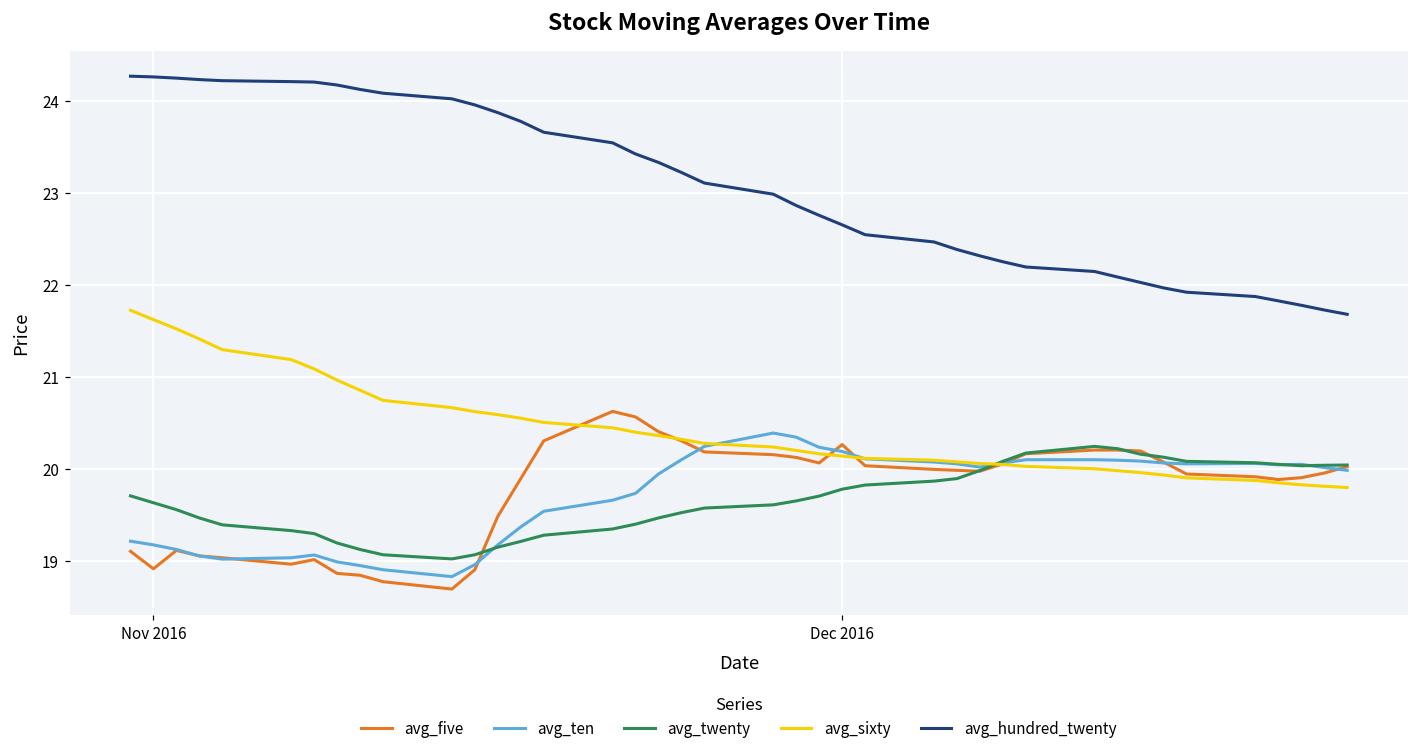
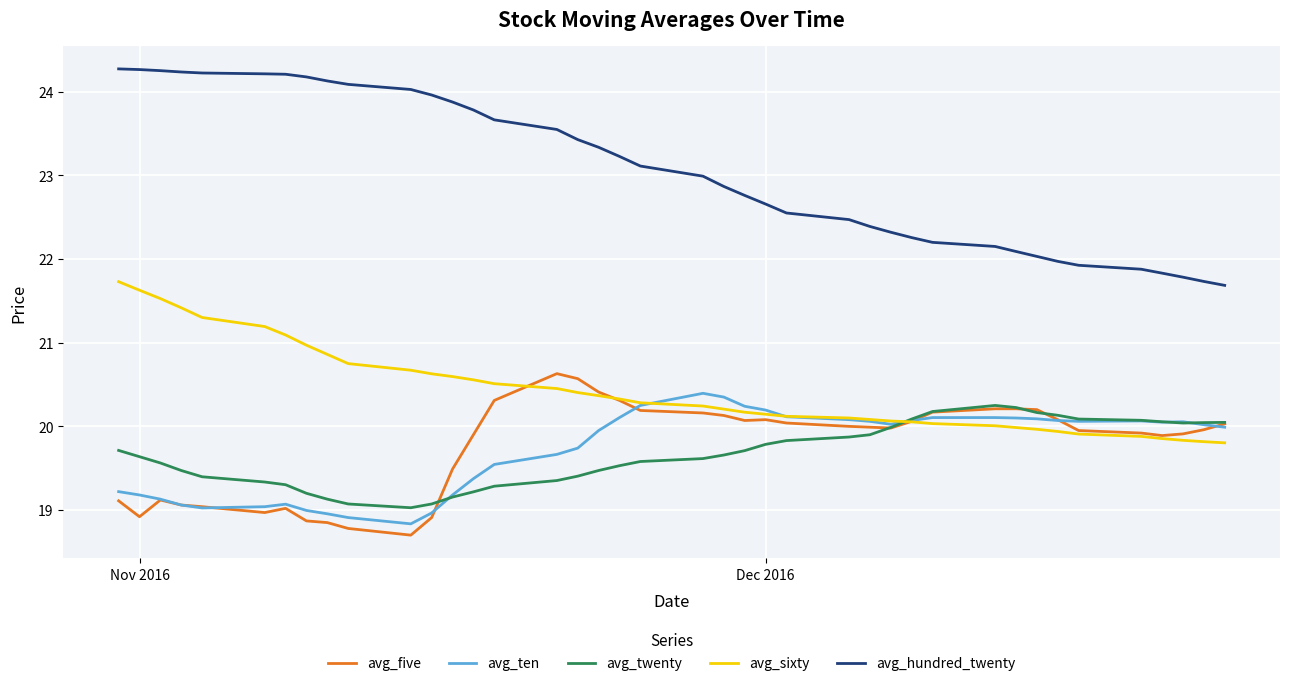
  {
    "avg_five": {
      "Nov 2016": 18.9,
-     "Dec 2016": 20.3
+     "Dec 2016": 20.1
    },
    "avg_ten": {
      "Nov 2016": 19.2,
      "Dec 2016": 20.2
    },
    "avg_twenty": {
      "Nov 2016": 19.6,
      "Dec 2016": 19.8
    },
    "avg_sixty": {
      "Nov 2016": 21.6,
      "Dec 2016": 20.1
    },
    "avg_hundred_twenty": {
      "Nov 2016": 24.3,
      "Dec 2016": 22.7
    }
  }
